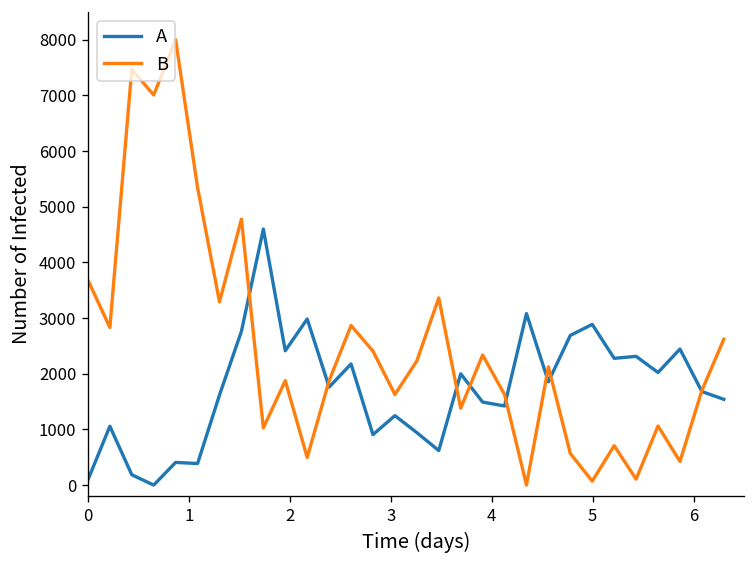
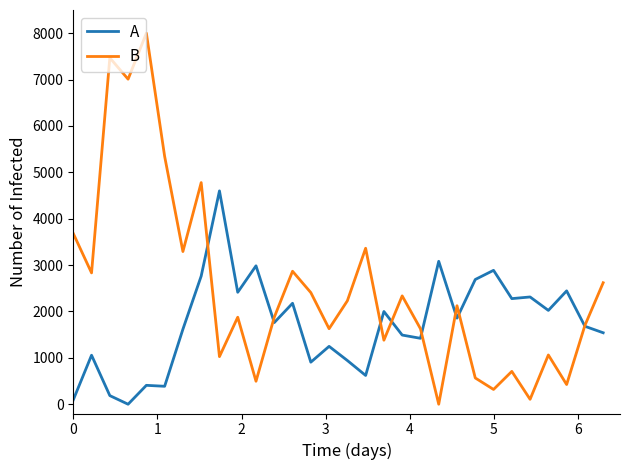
  {
    "A": {
      "0": 100,
      "5": 2900
    },
    "B": {
      "0": 3700,
-     "5": 100
+     "5": 300
    }
  }
